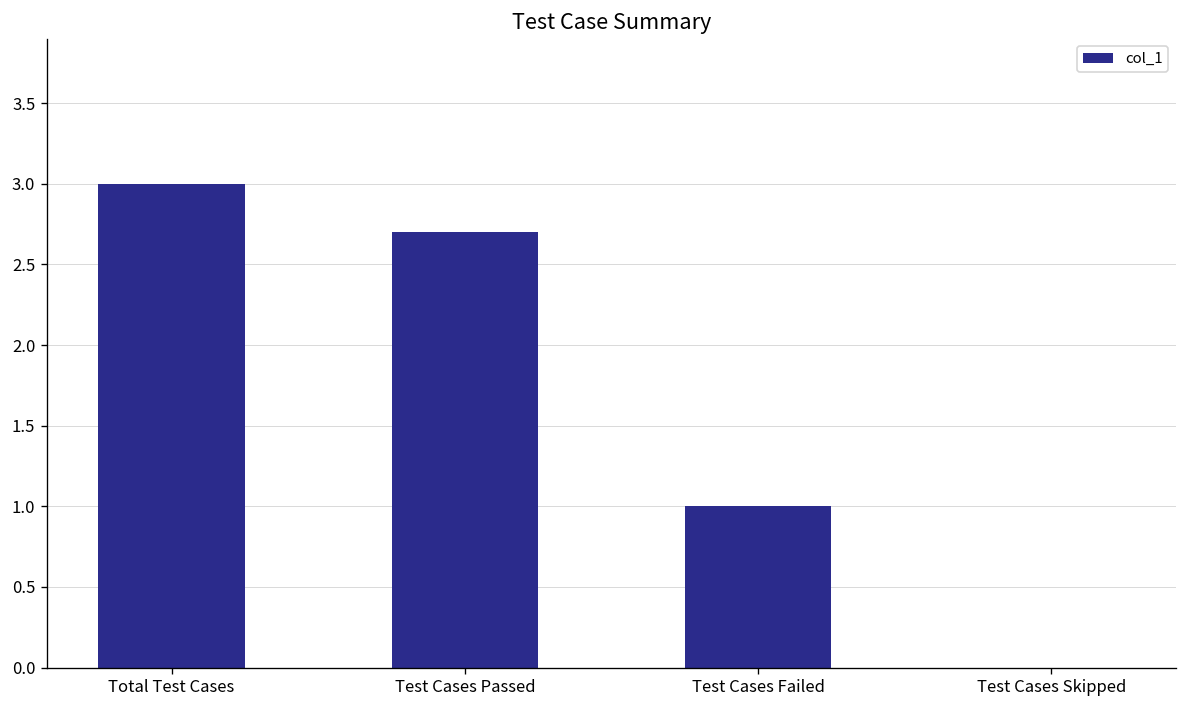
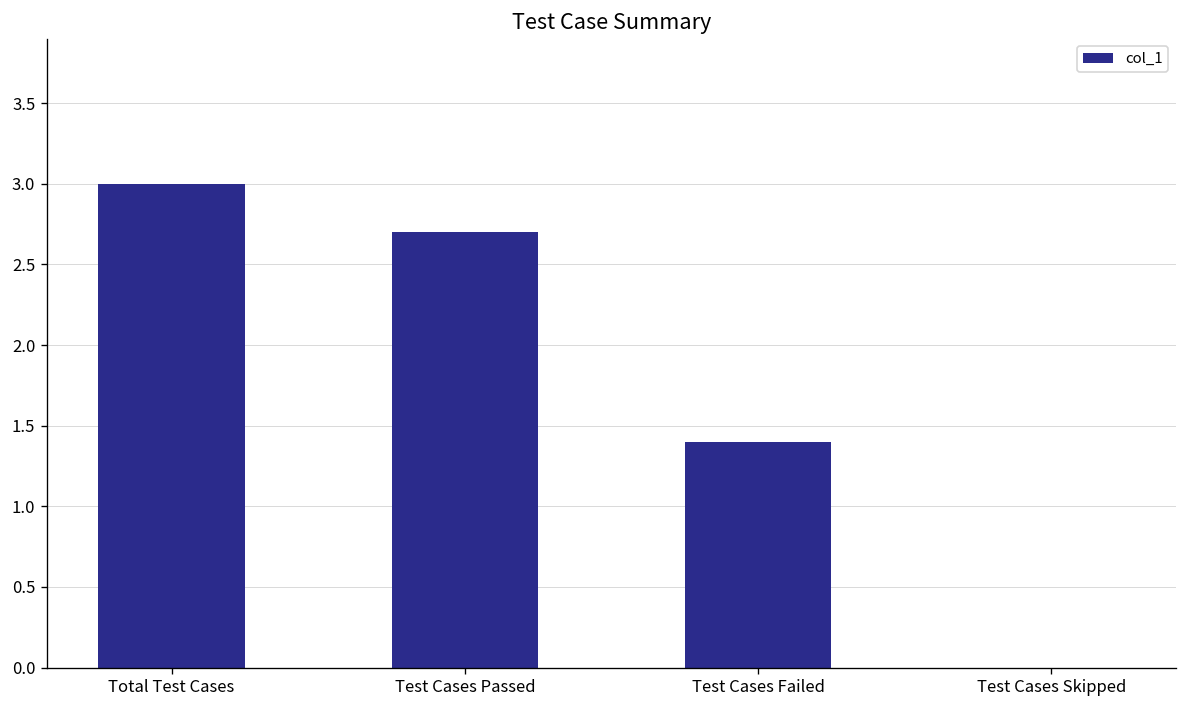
  {
    "Total Test Cases": 3.0,
    "Test Cases Passed": 2.7,
-   "Test Cases Failed": 1.0,
+   "Test Cases Failed": 1.4,
    "Test Cases Skipped": 0.0
  }
